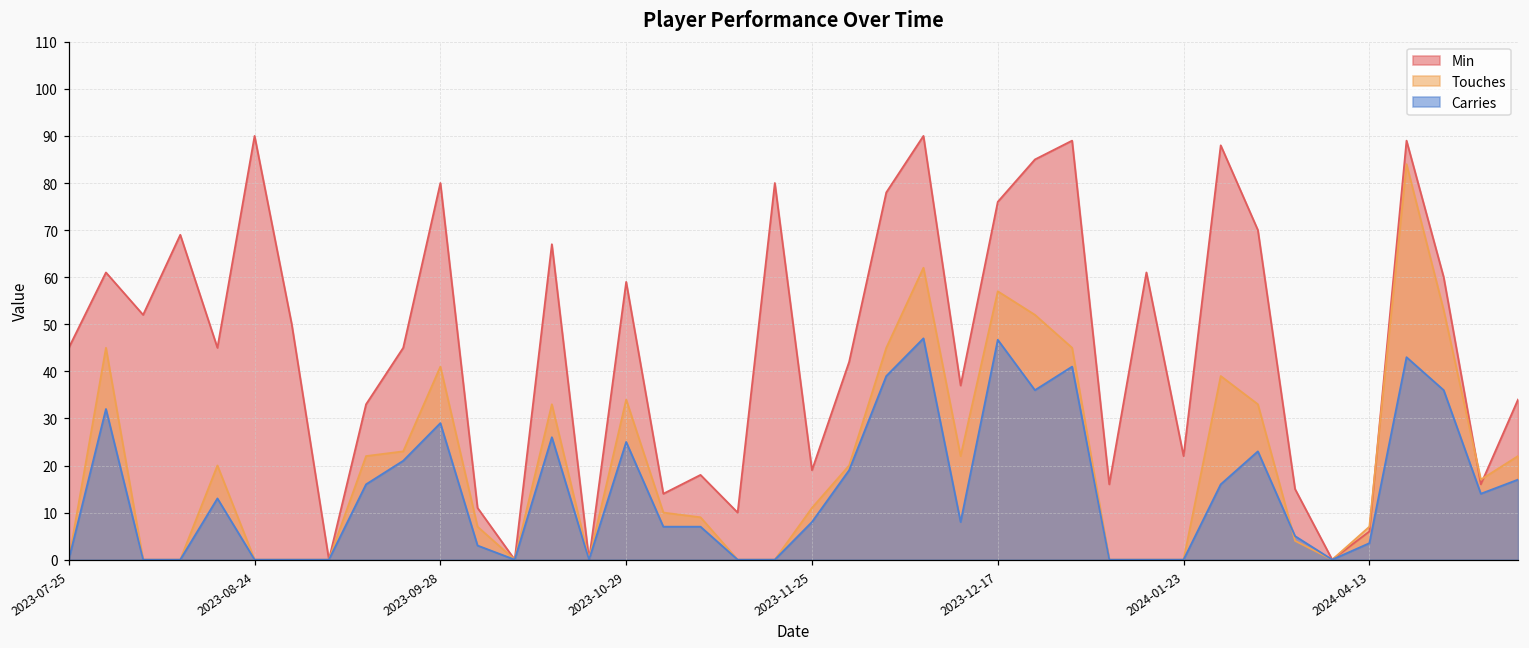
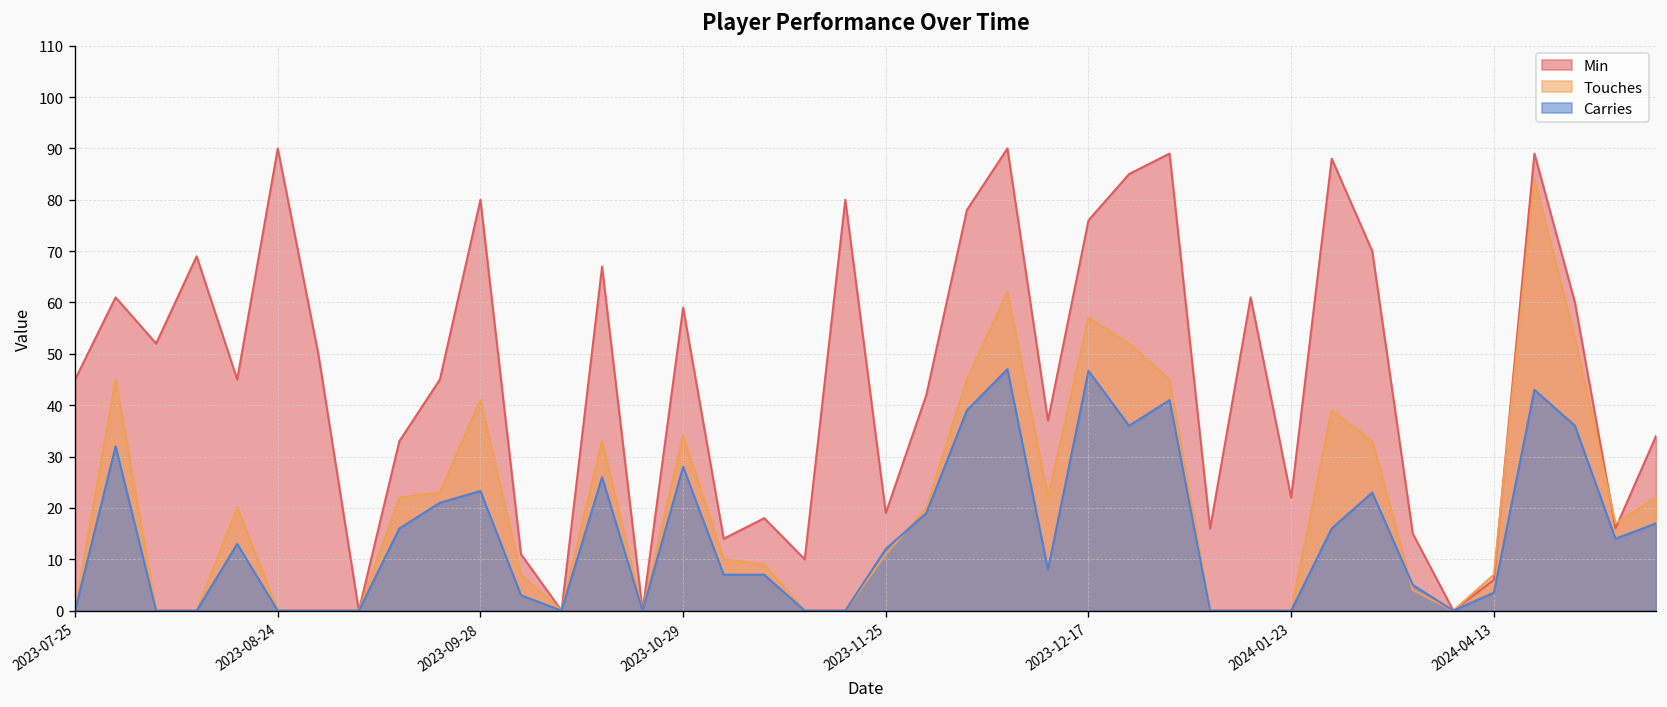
  {
    "Carries": {
-     "2023-09-28": 29,
-     "2023-10-29": 25,
-     "2023-11-25": 8,
+     "2023-09-28": 23,
+     "2023-10-29": 28,
+     "2023-11-25": 12,
      "2023-12-17": 47,
      "2024-04-13": 4
    }
  }
